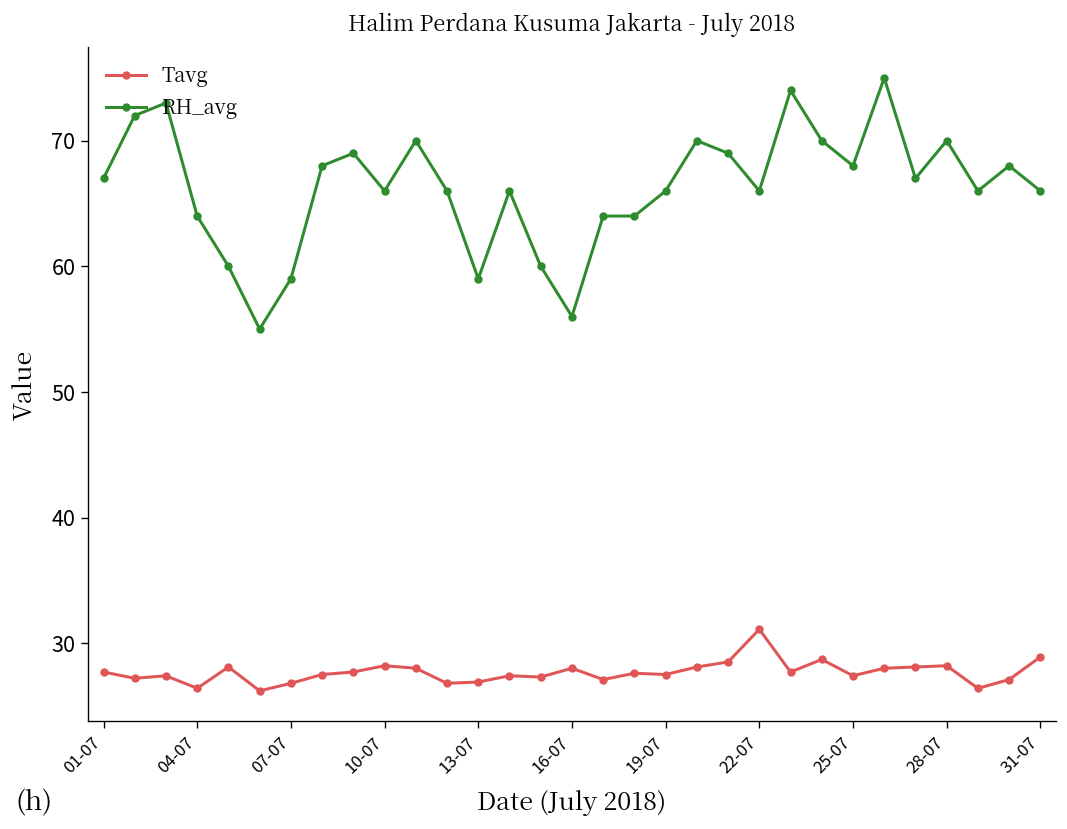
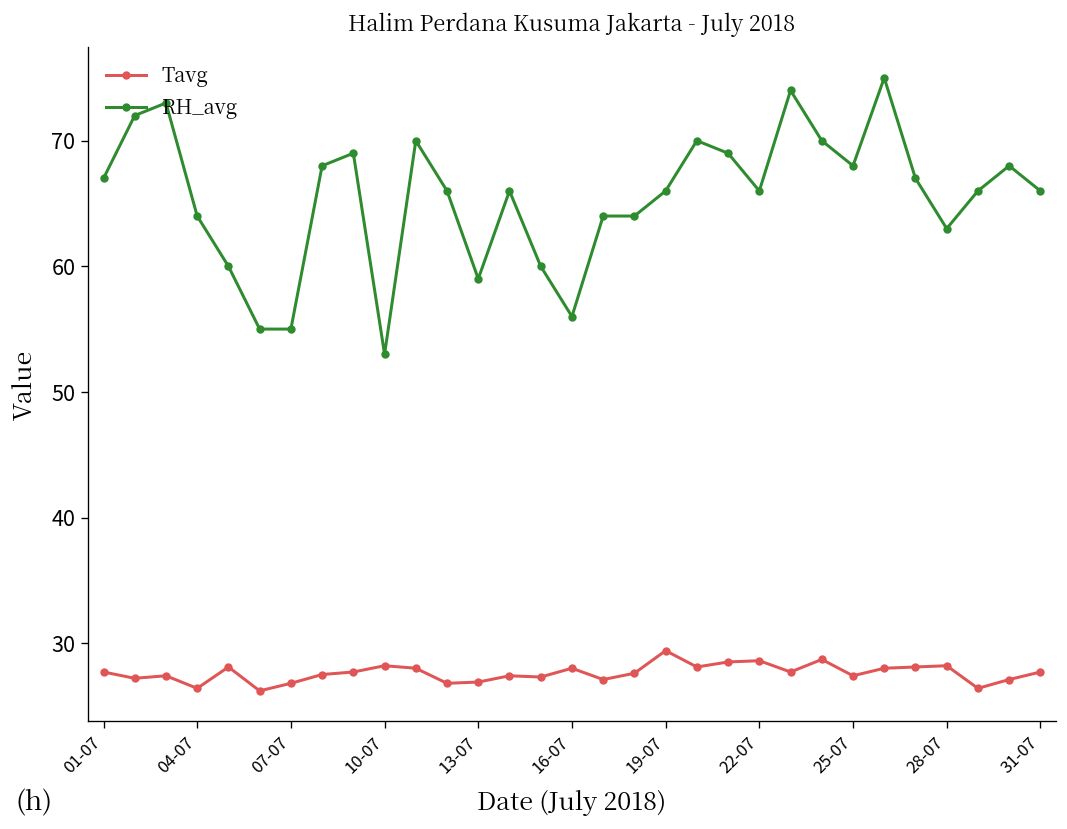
  {
    "Tavg": {
      "01-07": 27.7,
      "04-07": 26.4,
      "07-07": 26.8,
      "10-07": 28.2,
      "13-07": 26.9,
      "16-07": 28.0,
-     "19-07": 27.5,
-     "22-07": 31.1,
+     "19-07": 29.4,
+     "22-07": 28.6,
      "25-07": 27.4,
      "28-07": 28.2,
-     "31-07": 28.9
+     "31-07": 27.7
    },
    "RH_avg": {
      "01-07": 67,
      "04-07": 64,
-     "07-07": 59,
-     "10-07": 66,
+     "07-07": 55,
+     "10-07": 53,
      "13-07": 59,
      "16-07": 56,
      "19-07": 66,
      "22-07": 66,
      "25-07": 68,
-     "28-07": 70,
+     "28-07": 63,
      "31-07": 66
    }
  }
